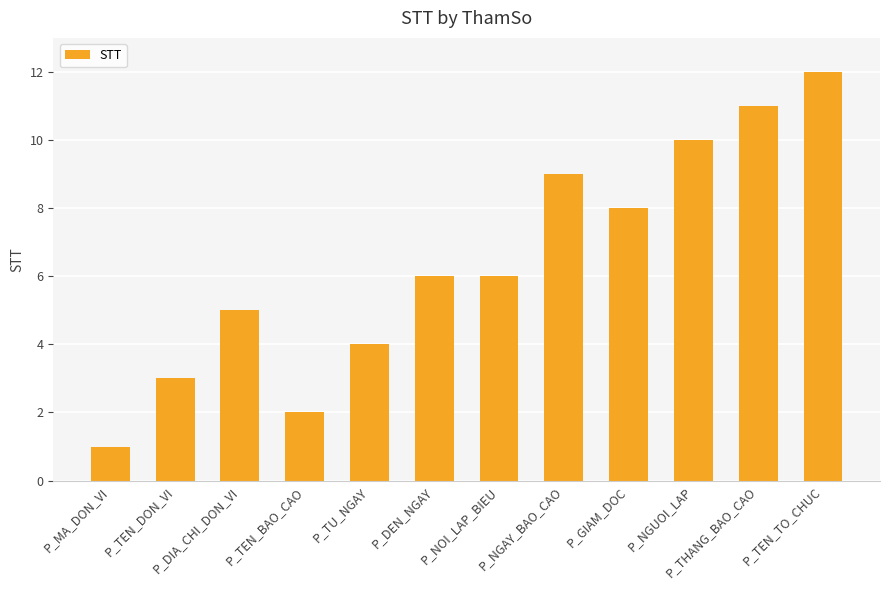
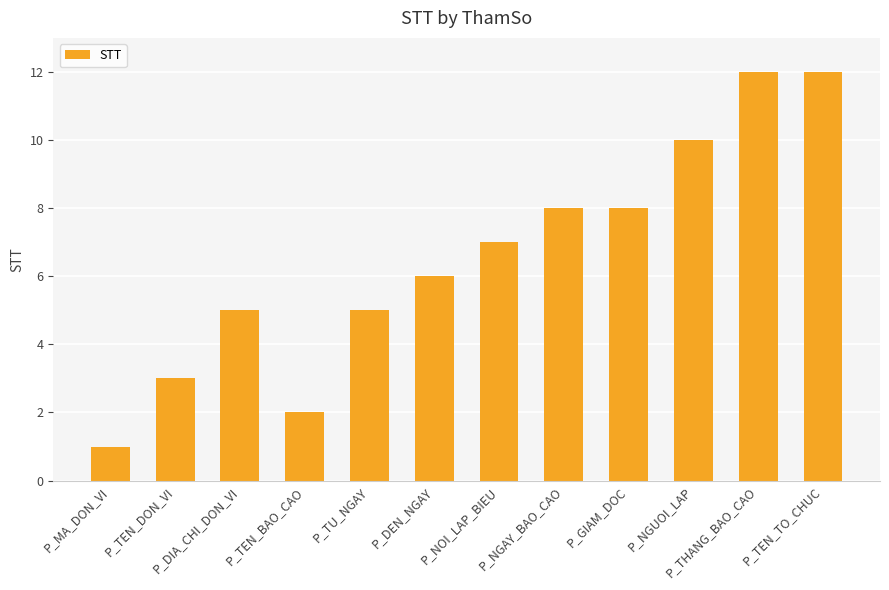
  {
    "P_MA_DON_VI": 1,
    "P_TEN_DON_VI": 3,
    "P_DIA_CHI_DON_VI": 5,
    "P_TEN_BAO_CAO": 2,
-   "P_TU_NGAY": 4,
+   "P_TU_NGAY": 5,
    "P_DEN_NGAY": 6,
-   "P_NOI_LAP_BIEU": 6,
-   "P_NGAY_BAO_CAO": 9,
+   "P_NOI_LAP_BIEU": 7,
+   "P_NGAY_BAO_CAO": 8,
    "P_GIAM_DOC": 8,
    "P_NGUOI_LAP": 10,
-   "P_THANG_BAO_CAO": 11,
+   "P_THANG_BAO_CAO": 12,
    "P_TEN_TO_CHUC": 12
  }
